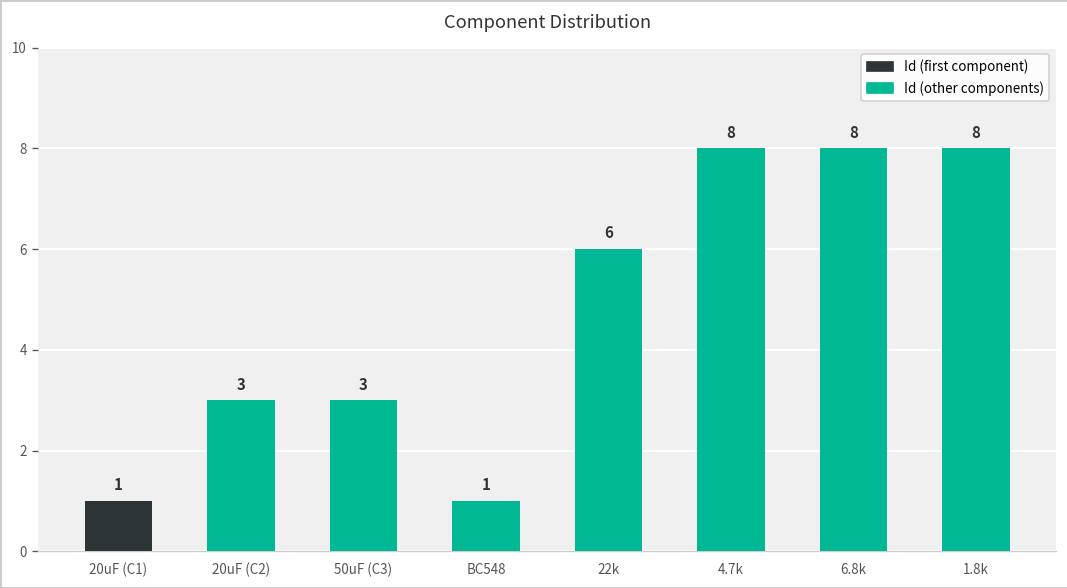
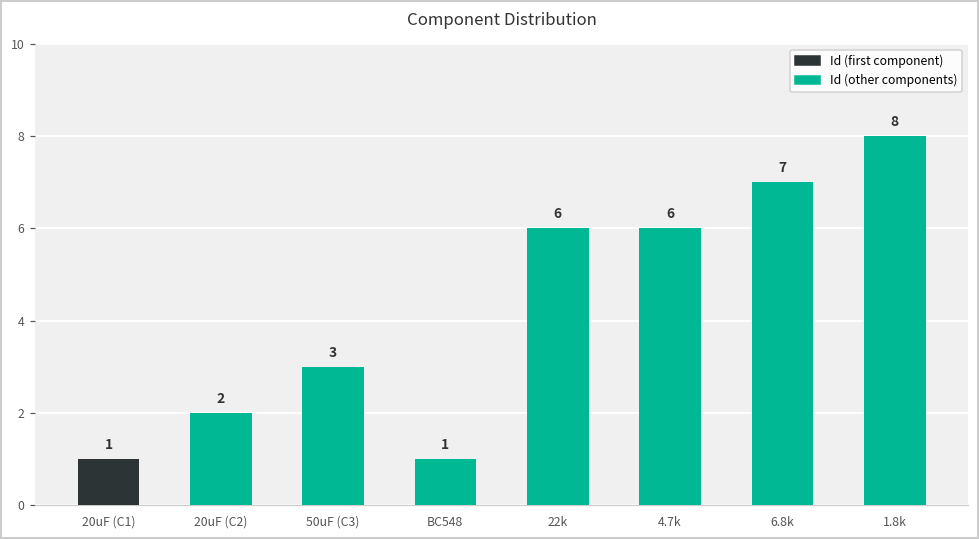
  {
    "20uF (C1)": 1,
-   "20uF (C2)": 3,
+   "20uF (C2)": 2,
    "50uF (C3)": 3,
    "BC548": 1,
    "22k": 6,
-   "4.7k": 8,
-   "6.8k": 8,
+   "4.7k": 6,
+   "6.8k": 7,
    "1.8k": 8
  }
